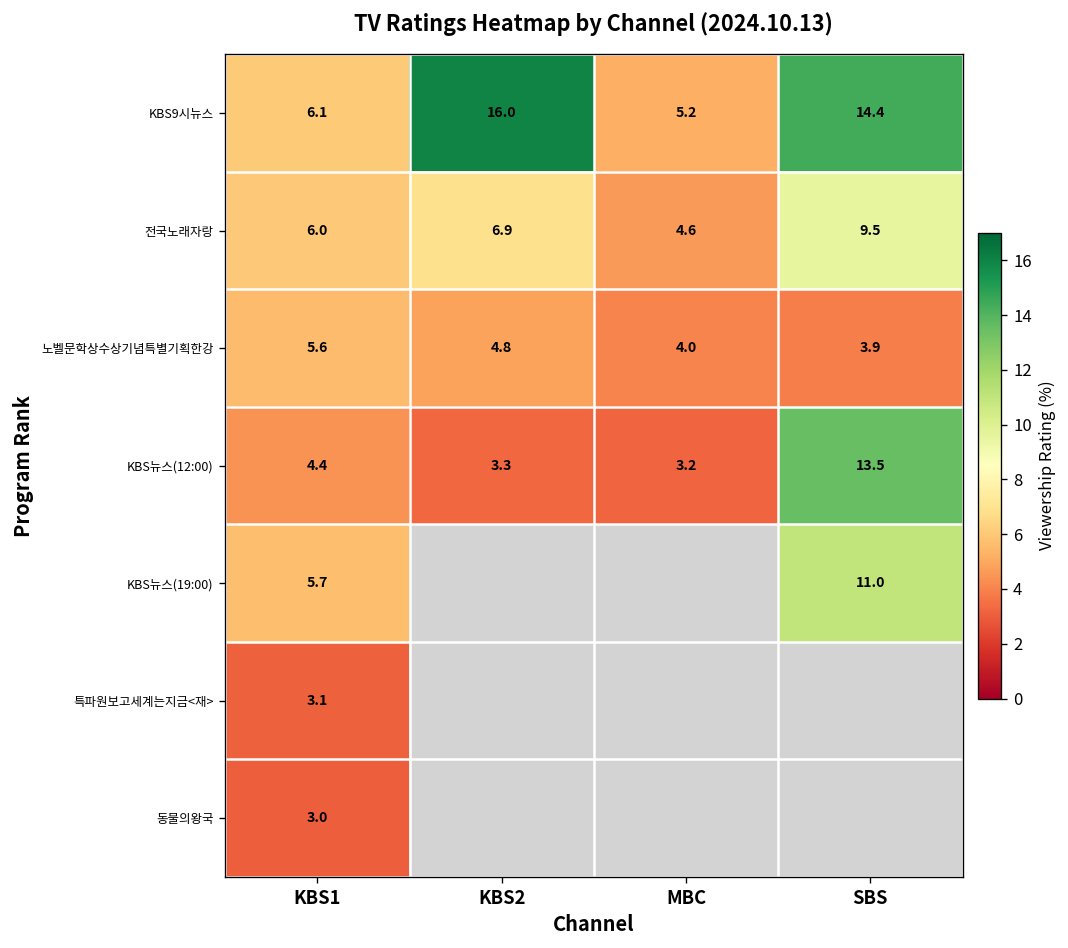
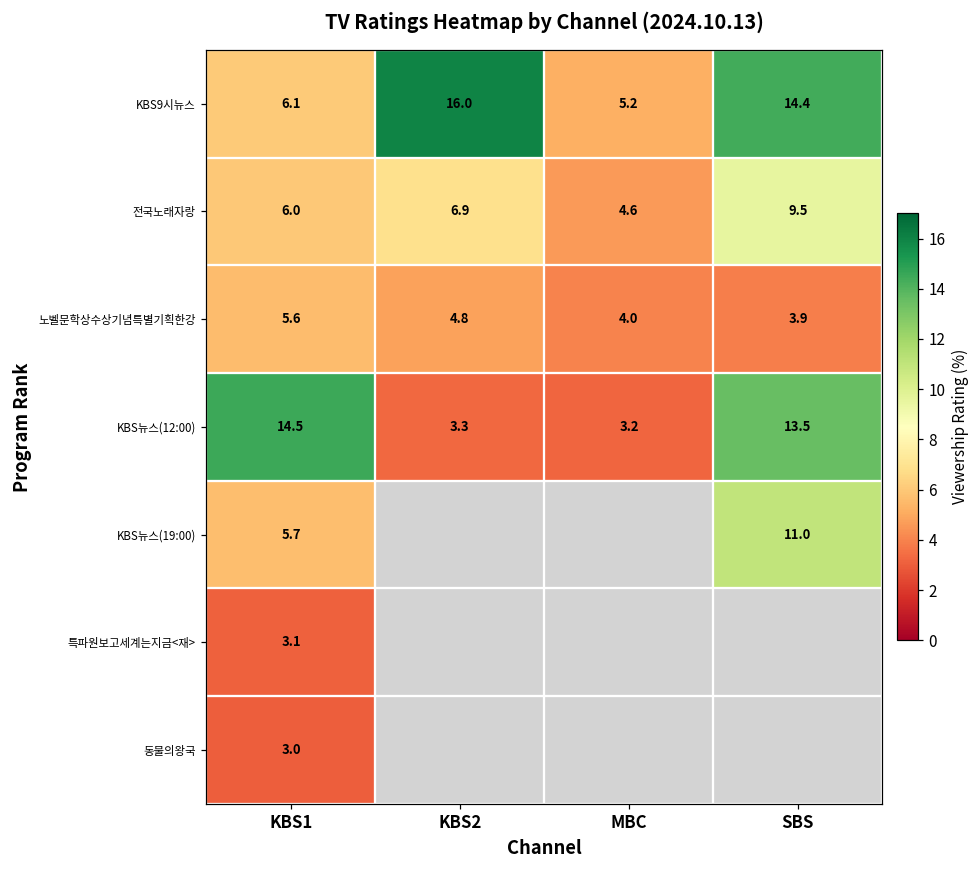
  {
    "KBS9시뉴스": {
      "KBS1": 6.1,
      "KBS2": 16.0,
      "MBC": 5.2,
      "SBS": 14.4
    },
    "전국노래자랑": {
      "KBS1": 6.0,
      "KBS2": 6.9,
      "MBC": 4.6,
      "SBS": 9.5
    },
    "노벨문학상수상기념특별기획한강": {
      "KBS1": 5.6,
      "KBS2": 4.8,
      "MBC": 4.0,
      "SBS": 3.9
    },
    "KBS뉴스(12:00)": {
-     "KBS1": 4.4,
+     "KBS1": 14.5,
      "KBS2": 3.3,
      "MBC": 3.2,
      "SBS": 13.5
    },
    "KBS뉴스(19:00)": {
      "KBS1": 5.7,
      "SBS": 11.0
    },
    "특파원보고세계는지금<재>": {
      "KBS1": 3.1
    },
    "동물의왕국": {
      "KBS1": 3.0
    }
  }
